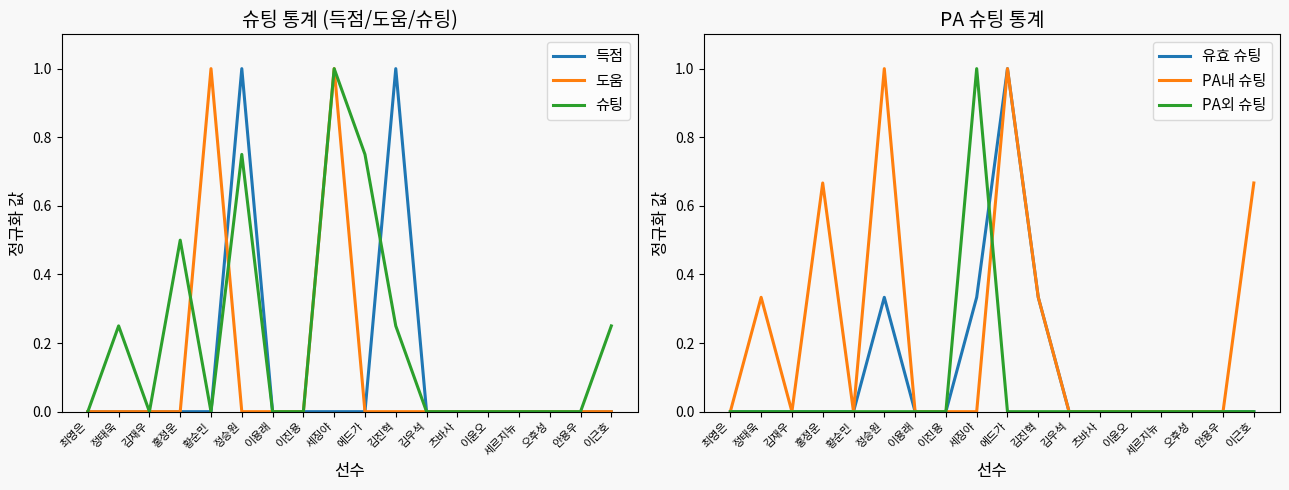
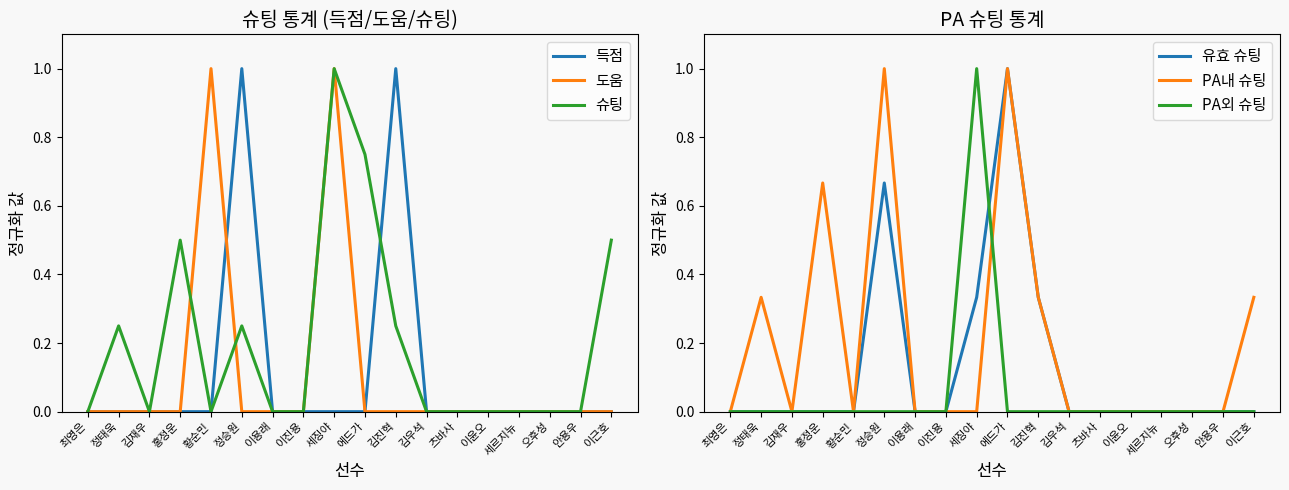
  {
    "슈팅 통계 (득점/도움/슈팅)": {
      "득점": {
        "정승원": 1.00,
        "세징야": 0.00,
        "김진혁": 1.00
      },
      "도움": {
        "황순민": 1.00,
        "정승원": 0.00,
        "김진혁": 0.00
      },
      "슈팅": {
        "정태욱": 0.25,
        "홍정운": 0.50,
-       "정승원": 0.75,
+       "정승원": 0.25,
        "에드가": 0.75,
        "김진혁": 0.25,
-       "이근호": 0.25
+       "이근호": 0.50
      }
    },
    "PA 슈팅 통계": {
      "유효 슈팅": {
-       "정승원": 0.33,
+       "정승원": 0.67,
        "세징야": 0.33
      },
      "PA내 슈팅": {
        "정태욱": 0.33,
        "홍정운": 0.67,
        "정승원": 1.00,
        "세징야": 0.00,
-       "이근호": 0.67
+       "이근호": 0.33
      },
      "PA외 슈팅": {
        "정승원": 0.00,
        "세징야": 1.00,
        "에드가": 0.00,
        "김진혁": 0.00
      }
    }
  }
